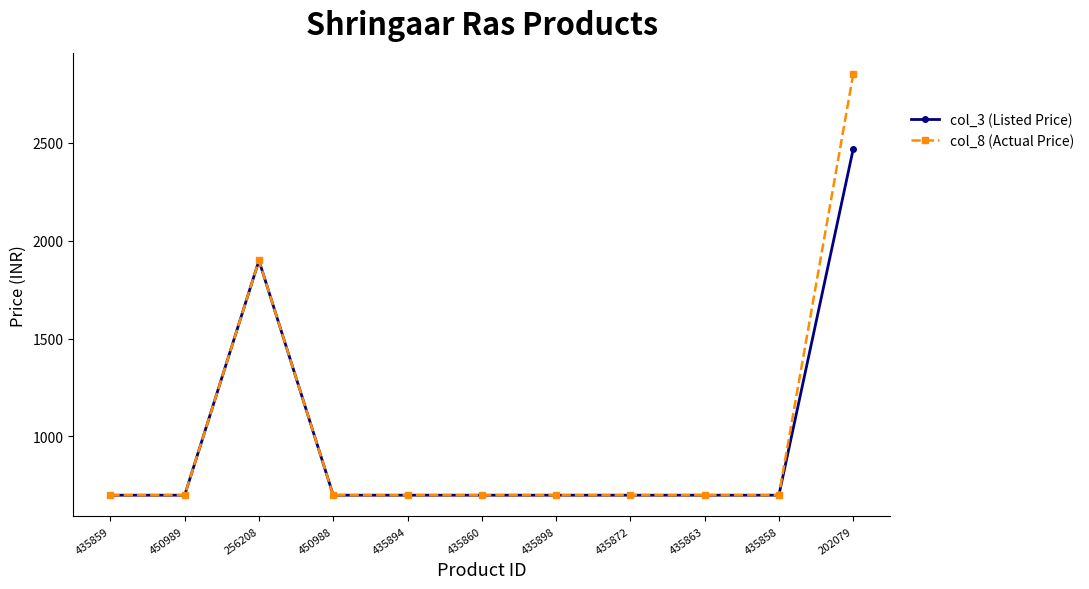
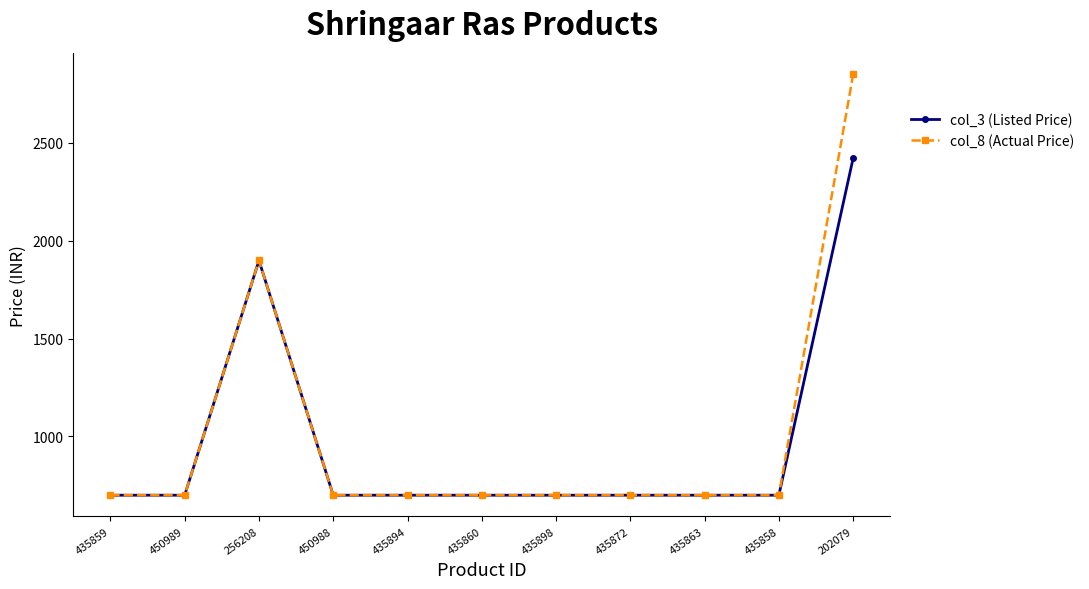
  {
    "col_3 (Listed Price)": {
-     "202079": 2470
+     "202079": 2420
    },
    "col_8 (Actual Price)": {
      "202079": 2850
    }
  }
